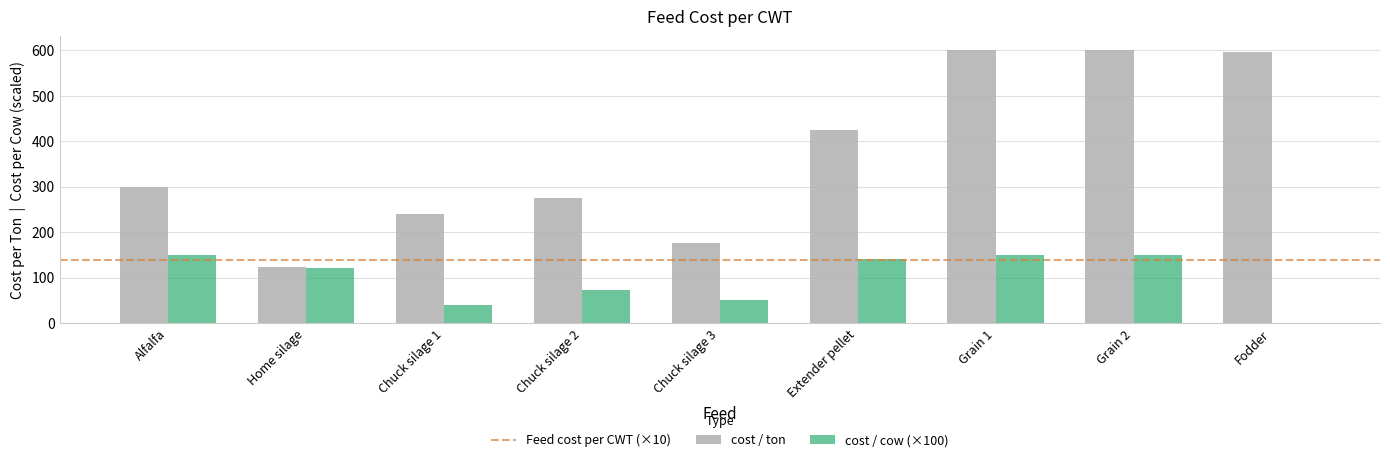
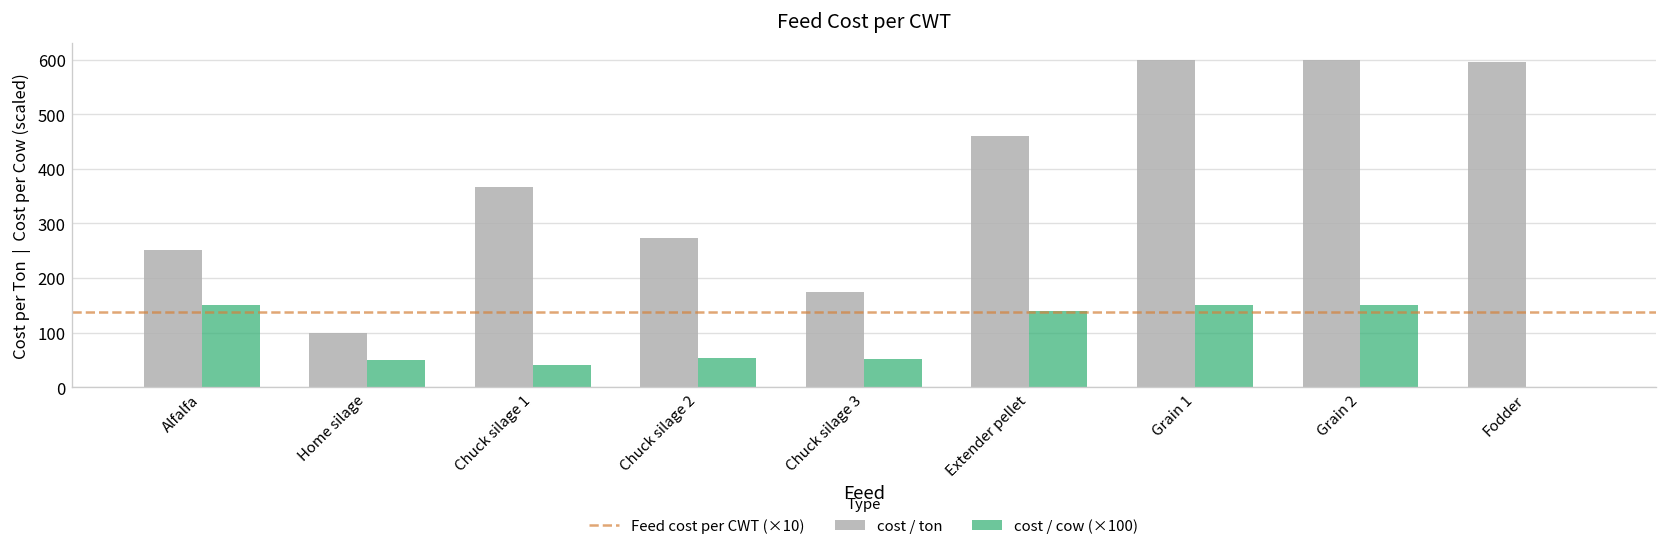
  {
    "cost / ton": {
-     "Alfalfa": 300,
-     "Home silage": 120,
-     "Chuck silage 1": 240,
+     "Alfalfa": 250,
+     "Home silage": 100,
+     "Chuck silage 1": 370,
      "Chuck silage 2": 270,
      "Chuck silage 3": 180,
-     "Extender pellet": 430,
+     "Extender pellet": 460,
      "Grain 1": 600,
      "Grain 2": 600,
      "Fodder": 600
    },
    "cost / cow (×100)": {
      "Alfalfa": 150,
-     "Home silage": 120,
+     "Home silage": 50,
      "Chuck silage 1": 40,
-     "Chuck silage 2": 70,
+     "Chuck silage 2": 50,
      "Chuck silage 3": 50,
      "Extender pellet": 140,
      "Grain 1": 150,
      "Grain 2": 150,
      "Fodder": 0
    }
  }
